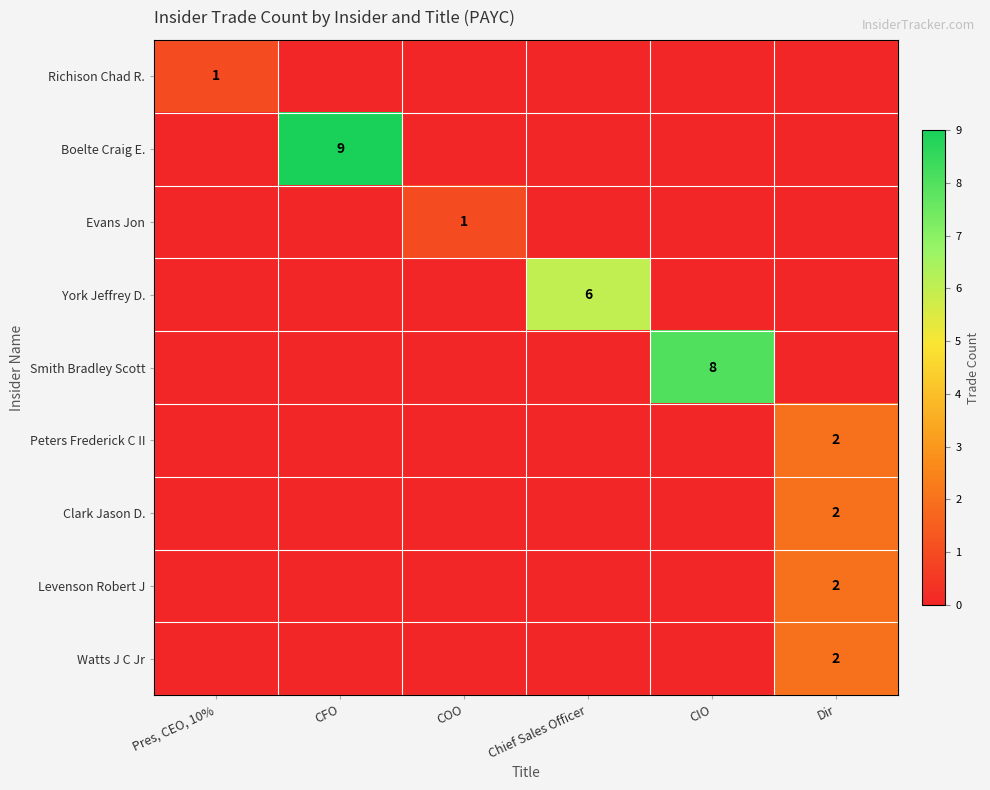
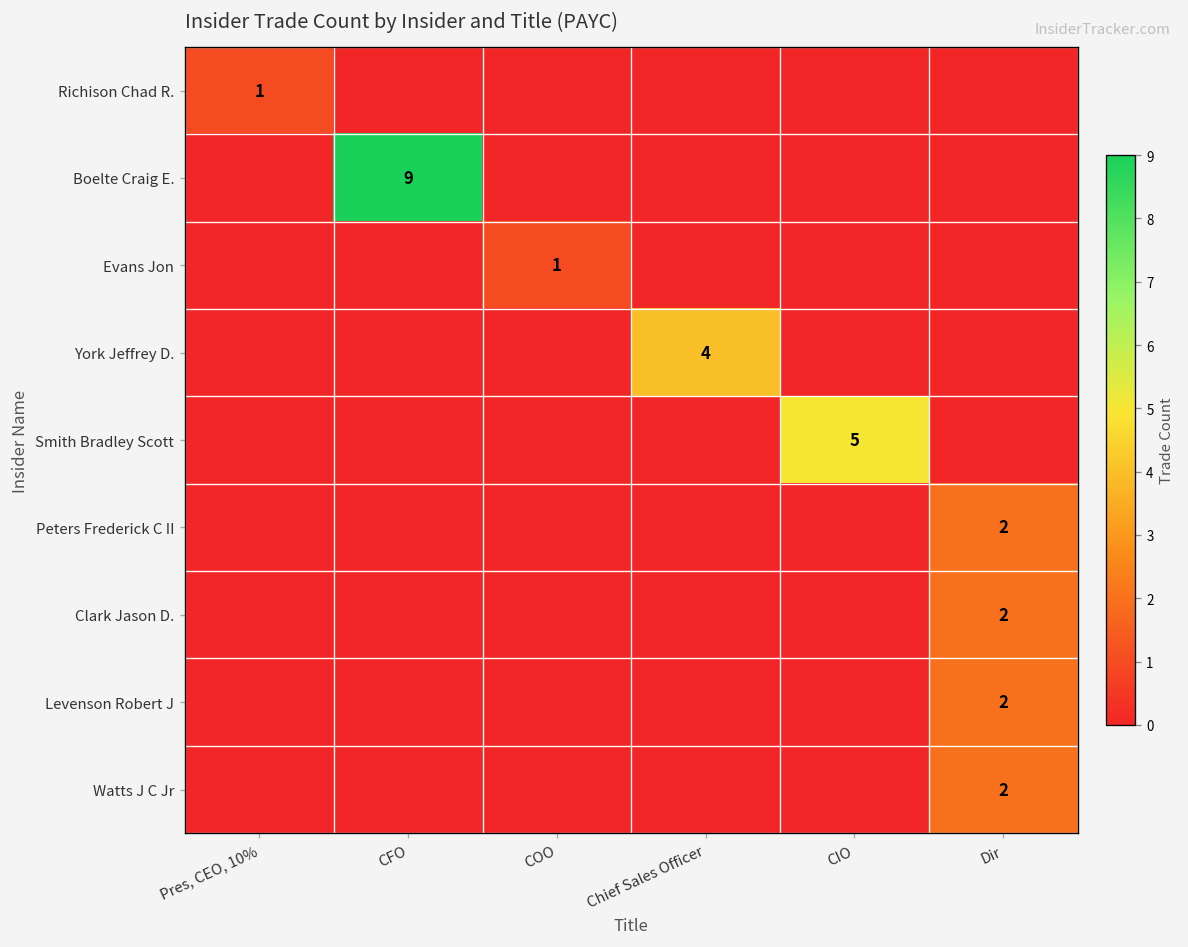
  {
    "Richison Chad R.": {
      "Pres, CEO, 10%": 1
    },
    "Boelte Craig E.": {
      "CFO": 9
    },
    "Evans Jon": {
      "COO": 1
    },
    "York Jeffrey D.": {
-     "Chief Sales Officer": 6
+     "Chief Sales Officer": 4
    },
    "Smith Bradley Scott": {
-     "CIO": 8
+     "CIO": 5
    },
    "Peters Frederick C II": {
      "Dir": 2
    },
    "Clark Jason D.": {
      "Dir": 2
    },
    "Levenson Robert J": {
      "Dir": 2
    },
    "Watts J C Jr": {
      "Dir": 2
    }
  }
